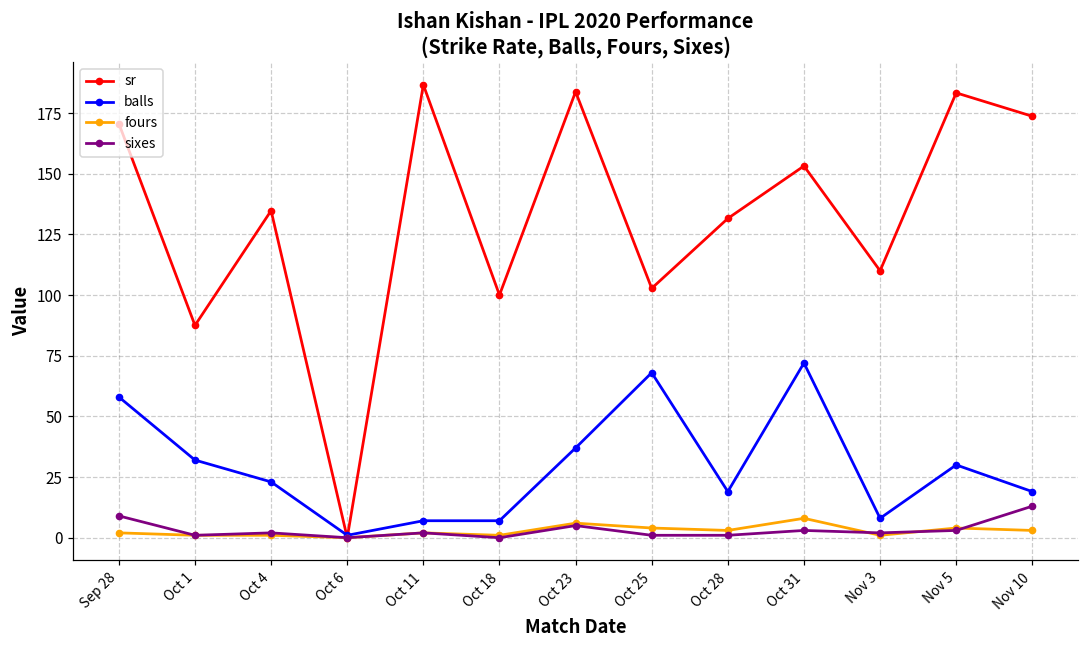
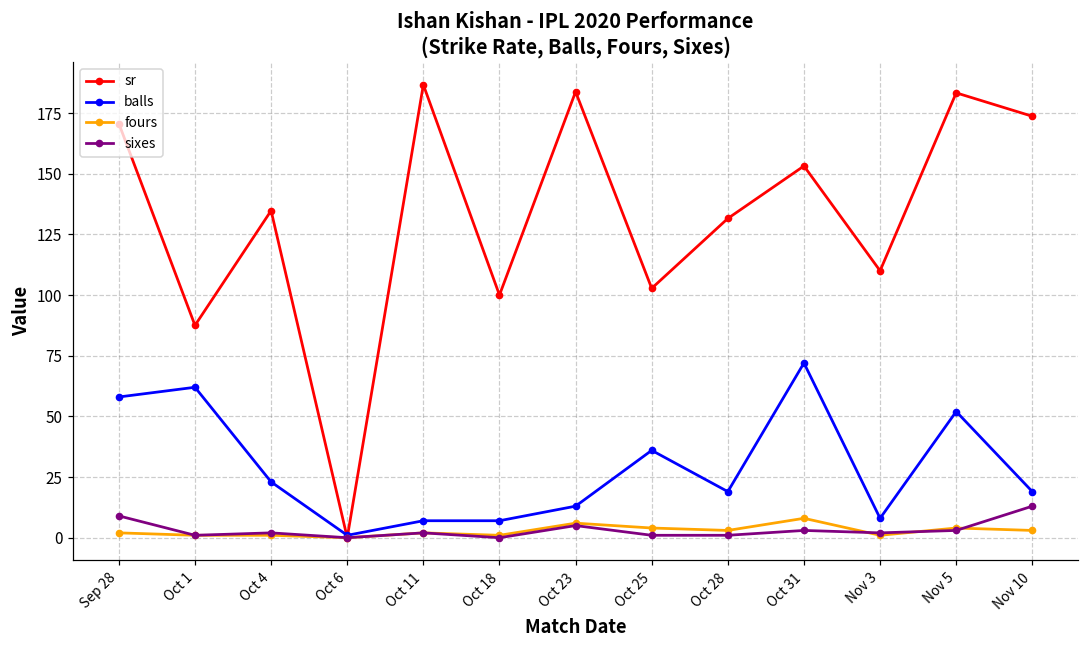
  {
    "sr": {
      "Oct 1": 88,
      "Oct 4": 135,
      "Oct 11": 187,
      "Oct 18": 100,
      "Oct 23": 184,
      "Oct 25": 103,
      "Oct 28": 132,
      "Oct 31": 153,
      "Nov 3": 110,
      "Nov 5": 183,
      "Nov 10": 174
    },
    "balls": {
      "Sep 28": 58,
-     "Oct 1": 32,
+     "Oct 1": 62,
      "Oct 4": 23,
      "Oct 11": 7,
      "Oct 18": 7,
-     "Oct 23": 37,
-     "Oct 25": 68,
+     "Oct 23": 13,
+     "Oct 25": 36,
      "Oct 28": 19,
      "Oct 31": 72,
      "Nov 3": 8,
-     "Nov 5": 30,
+     "Nov 5": 52,
      "Nov 10": 19
    },
    "fours": {
      "Sep 28": 2,
      "Oct 25": 4,
      "Oct 28": 3,
      "Oct 31": 8,
      "Nov 10": 3
    },
    "sixes": {
      "Sep 28": 9,
      "Oct 25": 1,
      "Oct 28": 1,
      "Oct 31": 3,
      "Nov 10": 13
    }
  }
